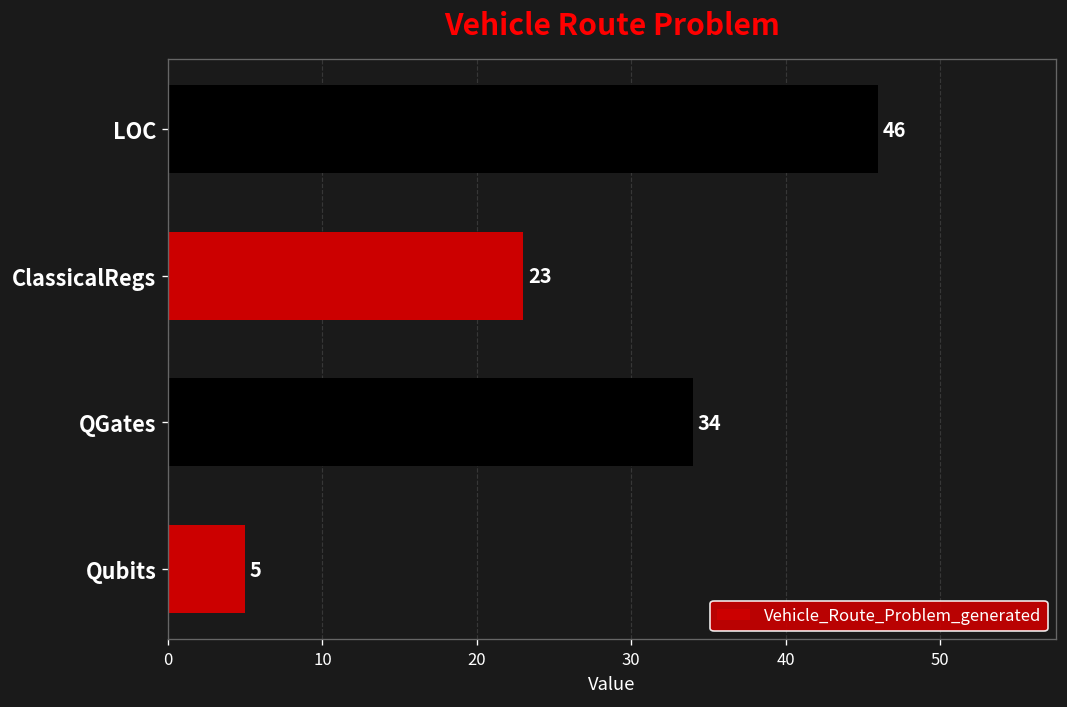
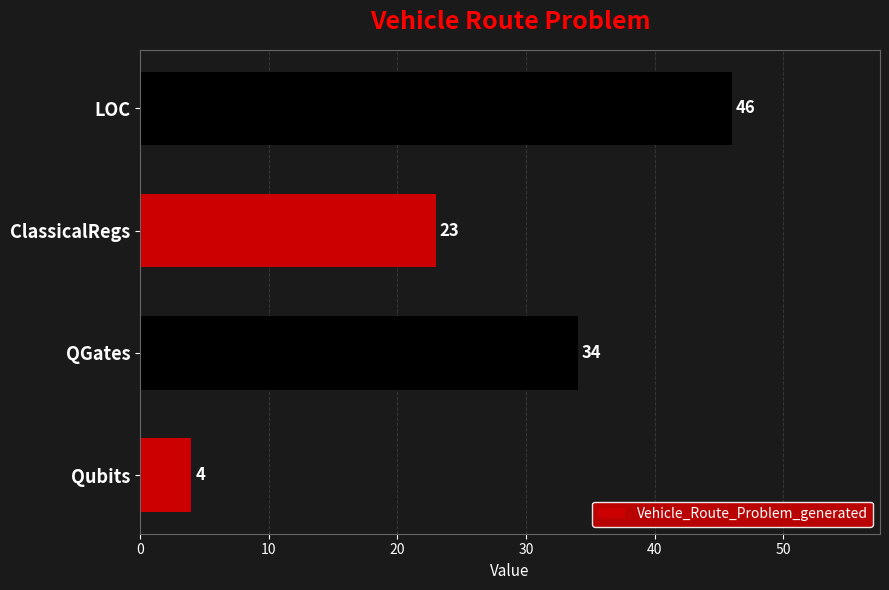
  {
    "LOC": 46,
    "ClassicalRegs": 23,
    "QGates": 34,
-   "Qubits": 5
+   "Qubits": 4
  }
